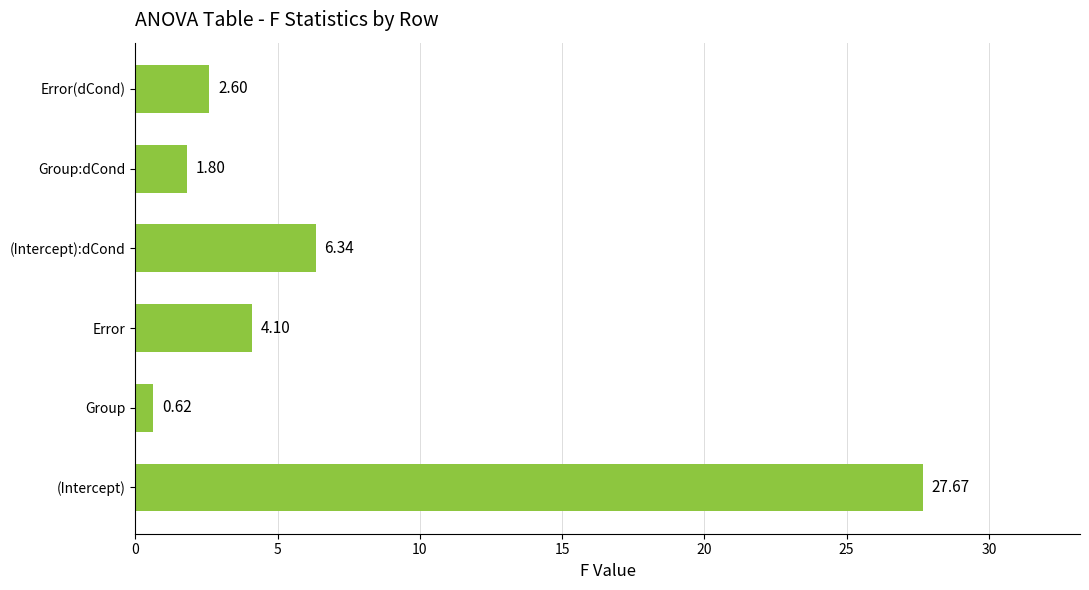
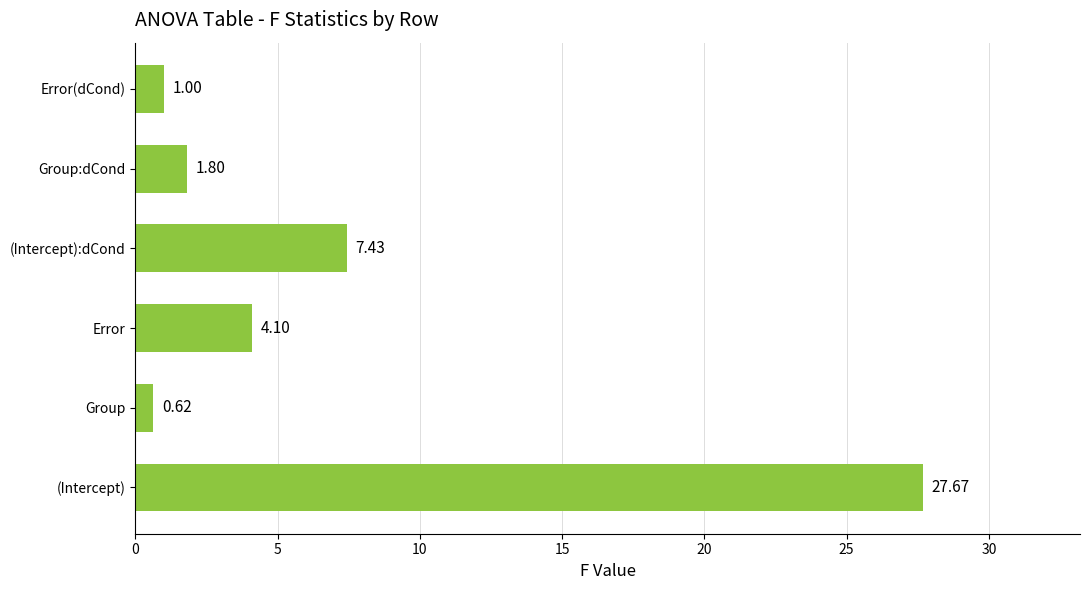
  {
-   "Error(dCond)": 2.60,
+   "Error(dCond)": 1.00,
    "Group:dCond": 1.80,
-   "(Intercept):dCond": 6.34,
+   "(Intercept):dCond": 7.43,
    "Error": 4.10,
    "Group": 0.62,
    "(Intercept)": 27.67
  }
